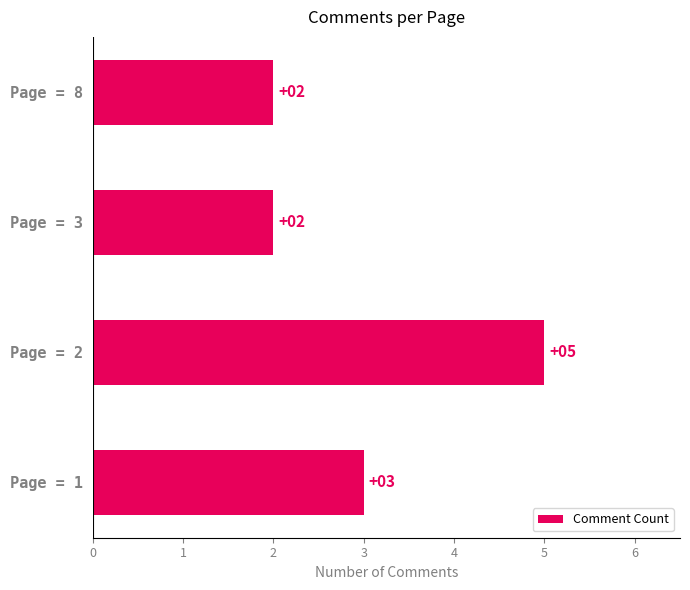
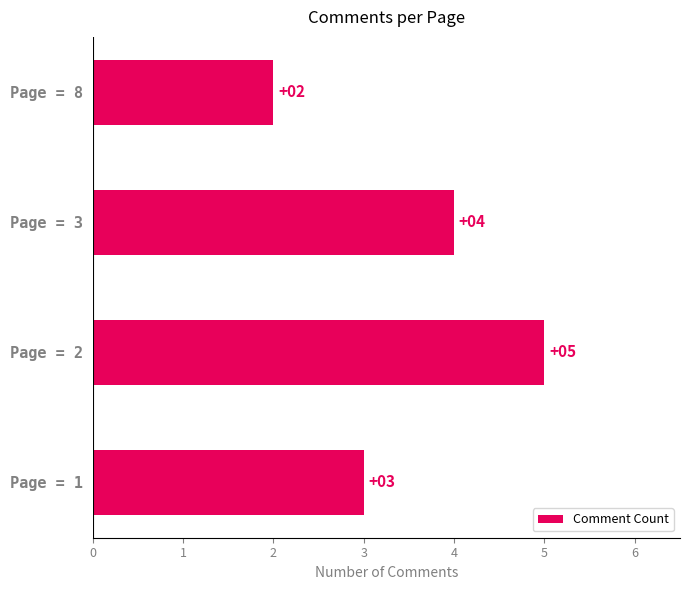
  {
    "Page = 8": "+02",
-   "Page = 3": "+02",
+   "Page = 3": "+04",
    "Page = 2": "+05",
    "Page = 1": "+03"
  }
